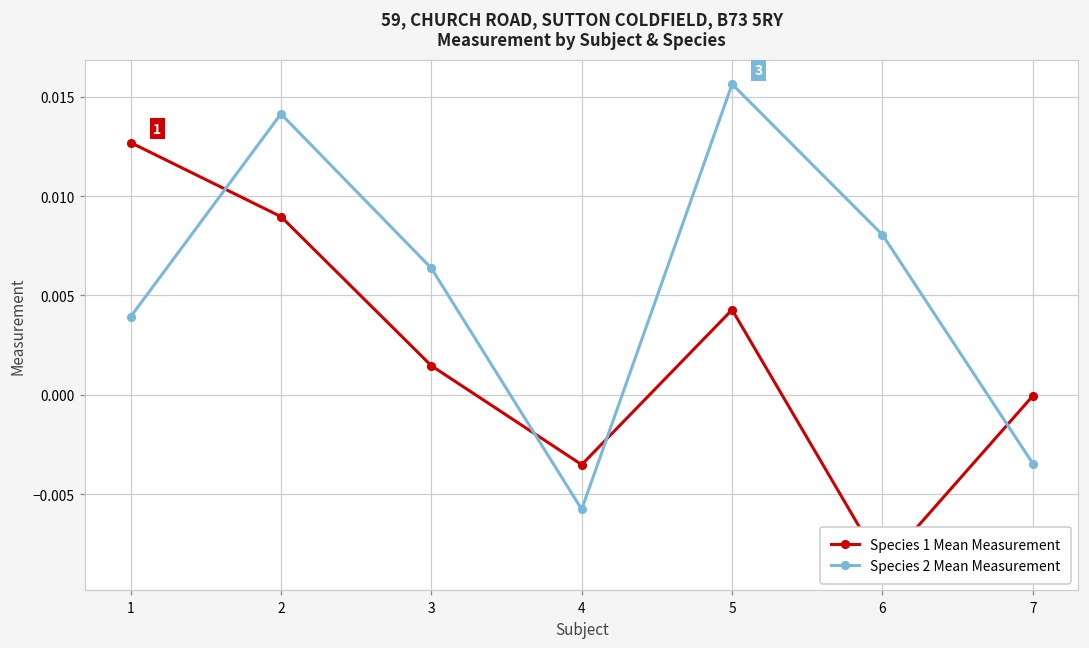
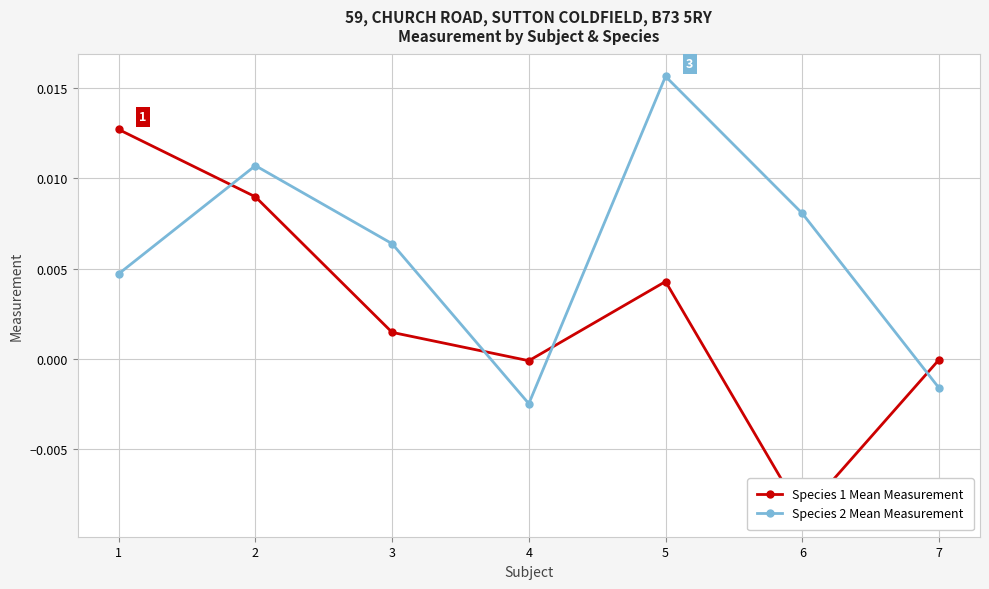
  {
    "Species 1 Mean Measurement": {
      "2": 0.0090,
      "3": 0.0015,
-     "4": -0.0035,
+     "4": -0.0001,
      "5": 0.0043,
      "7": -0.0001
    },
    "Species 2 Mean Measurement": {
-     "1": 0.0039,
-     "2": 0.0141,
+     "1": 0.0047,
+     "2": 0.0107,
      "3": 0.0064,
-     "4": -0.0058,
+     "4": -0.0025,
      "6": 0.0081,
-     "7": -0.0035
+     "7": -0.0016
    }
  }
